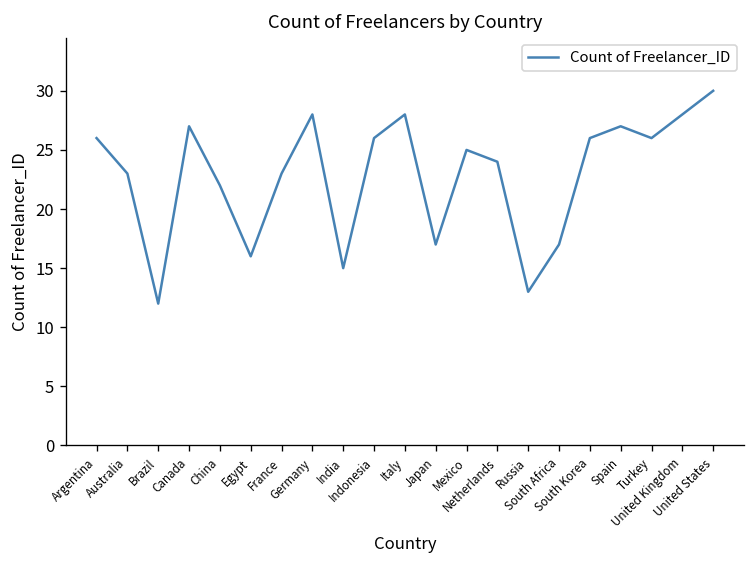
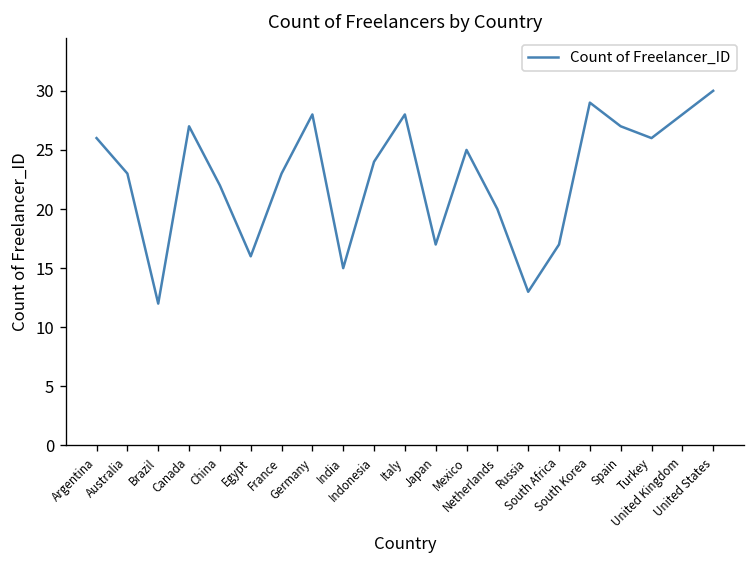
  {
    "Argentina": 26,
    "Australia": 23,
    "Brazil": 12,
    "Canada": 27,
    "China": 22,
    "Egypt": 16,
    "France": 23,
    "Germany": 28,
    "India": 15,
-   "Indonesia": 26,
+   "Indonesia": 24,
    "Italy": 28,
    "Japan": 17,
    "Mexico": 25,
-   "Netherlands": 24,
+   "Netherlands": 20,
    "Russia": 13,
    "South Africa": 17,
-   "South Korea": 26,
+   "South Korea": 29,
    "Spain": 27,
    "Turkey": 26,
    "United Kingdom": 28,
    "United States": 30
  }
